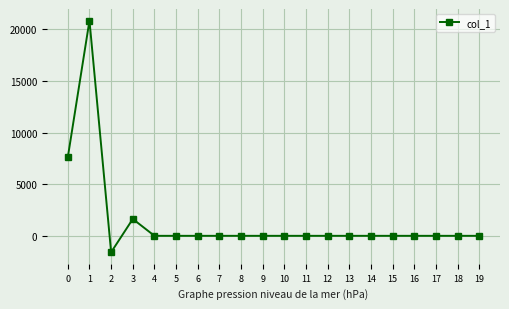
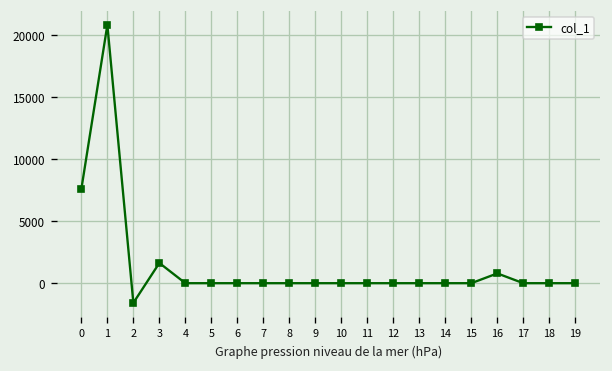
  {
    "0": 7600,
    "1": 20800,
    "2": -1600,
    "3": 1600,
    "4": 0,
    "5": 0,
    "6": 0,
    "7": 0,
    "8": 0,
    "9": 0,
    "10": 0,
    "11": 0,
    "12": 0,
    "13": 0,
    "14": 0,
    "15": 0,
-   "16": 0,
+   "16": 800,
    "17": 0,
    "18": 0,
    "19": 0
  }
